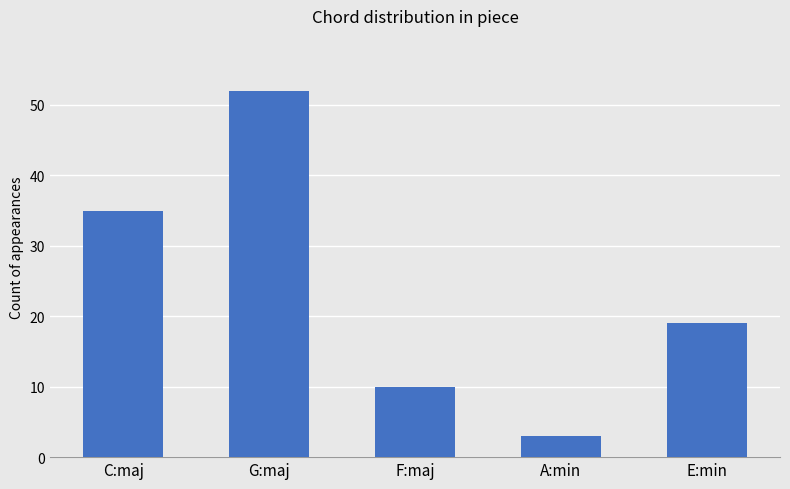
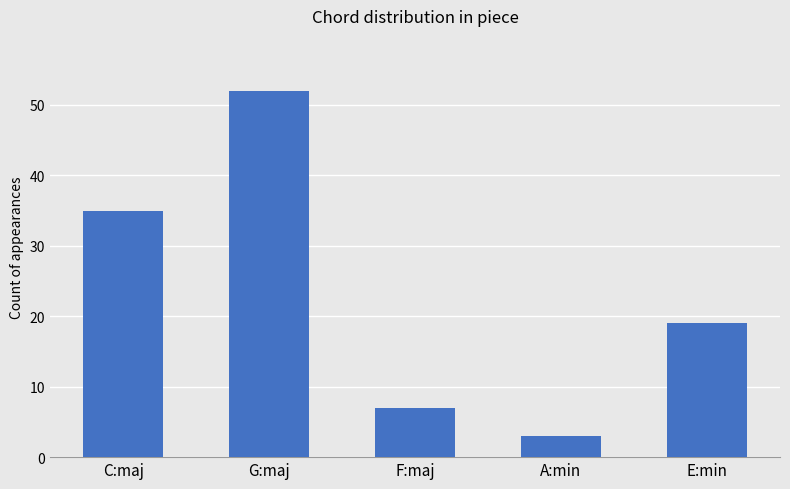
  {
    "C:maj": 35,
    "G:maj": 52,
-   "F:maj": 10,
+   "F:maj": 7,
    "A:min": 3,
    "E:min": 19
  }
